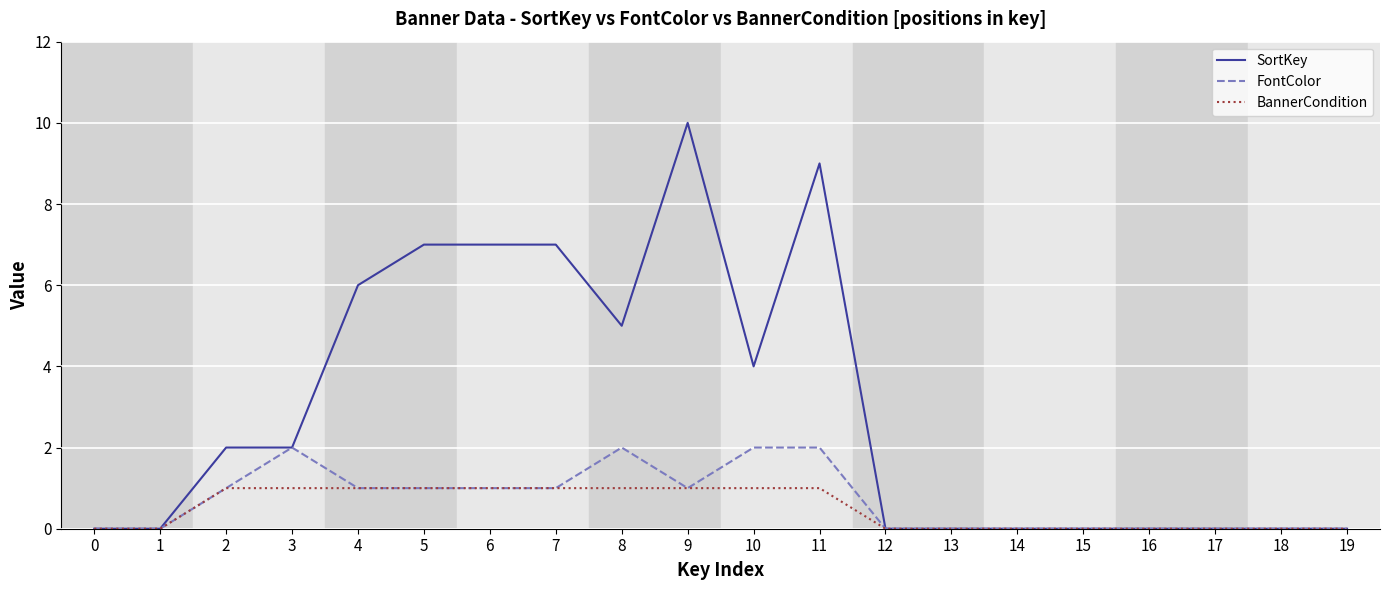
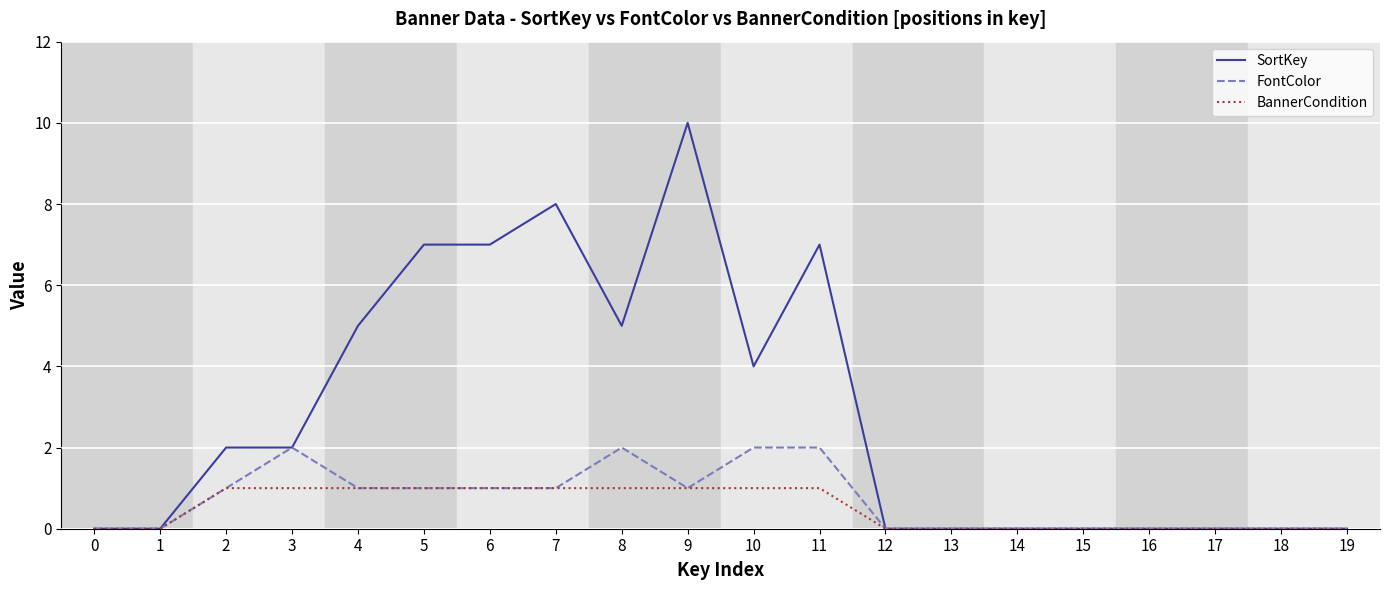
  {
    "SortKey": {
      "2": 2,
-     "4": 6,
+     "4": 5,
      "5": 7,
      "6": 7,
-     "7": 7,
+     "7": 8,
      "8": 5,
      "9": 10,
      "10": 4,
-     "11": 9
+     "11": 7
    },
    "FontColor": {
      "8": 2,
      "10": 2,
      "11": 2
    },
    "BannerCondition": {
      "3": 1,
      "8": 1,
      "10": 1,
      "11": 1
    }
  }
